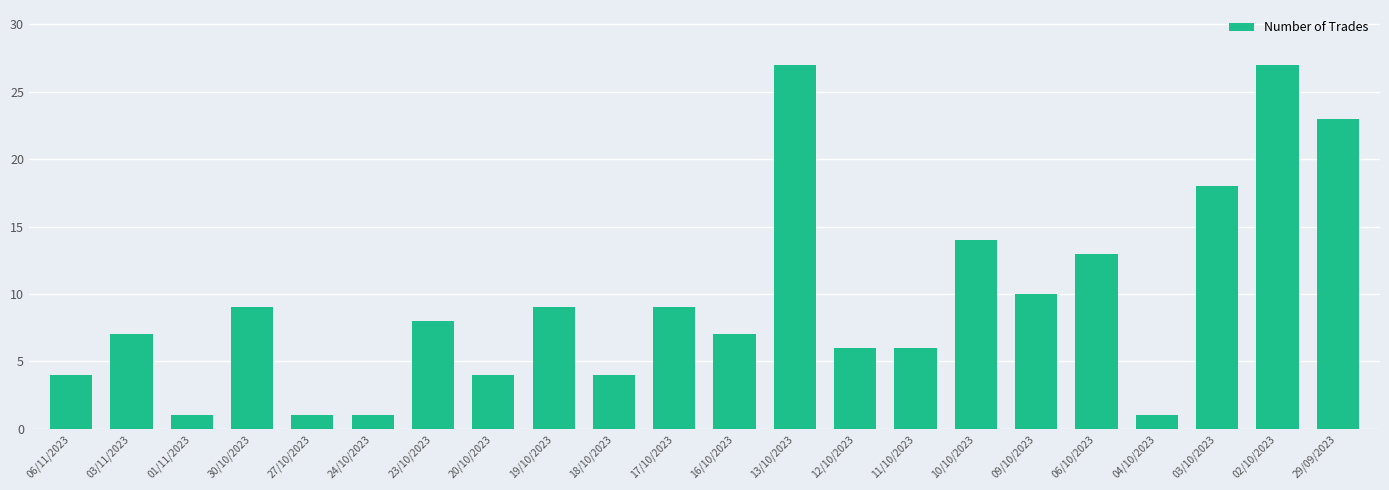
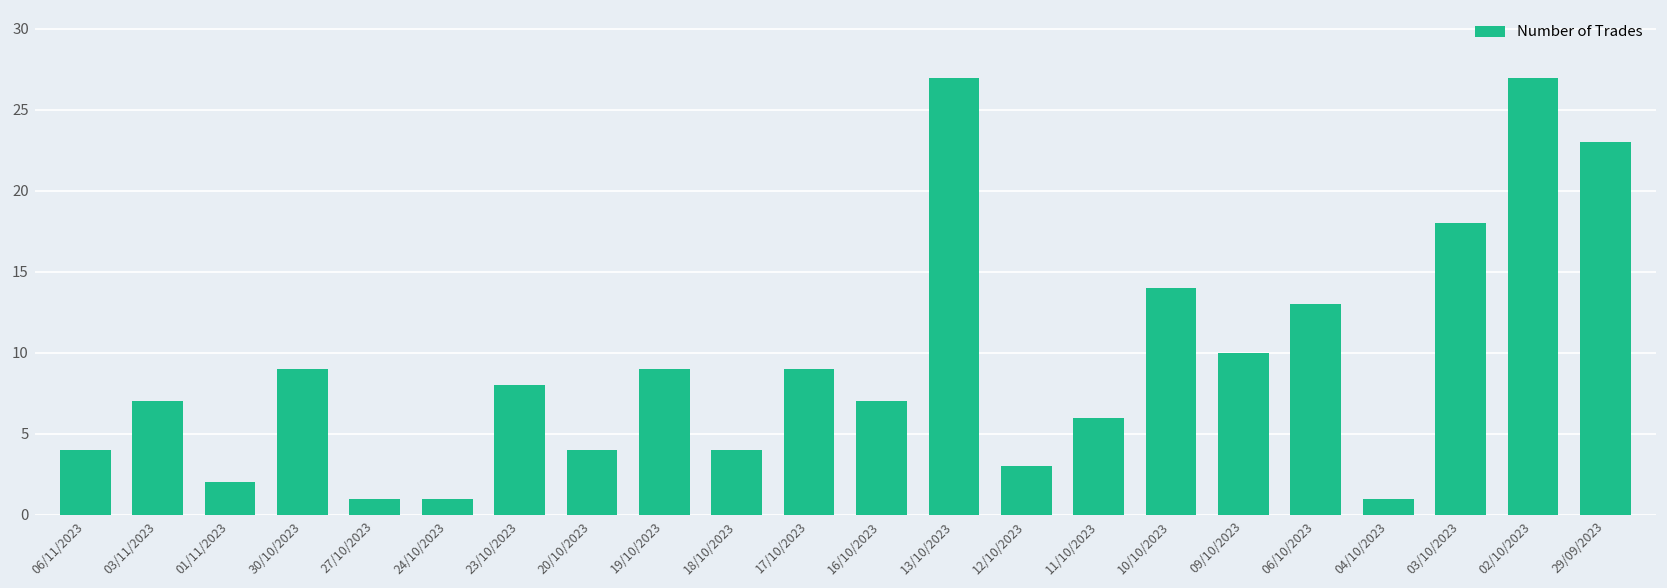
  {
    "06/11/2023": 4,
    "03/11/2023": 7,
-   "01/11/2023": 1,
+   "01/11/2023": 2,
    "30/10/2023": 9,
    "27/10/2023": 1,
    "24/10/2023": 1,
    "23/10/2023": 8,
    "20/10/2023": 4,
    "19/10/2023": 9,
    "18/10/2023": 4,
    "17/10/2023": 9,
    "16/10/2023": 7,
    "13/10/2023": 27,
-   "12/10/2023": 6,
+   "12/10/2023": 3,
    "11/10/2023": 6,
    "10/10/2023": 14,
    "09/10/2023": 10,
    "06/10/2023": 13,
    "04/10/2023": 1,
    "03/10/2023": 18,
    "02/10/2023": 27,
    "29/09/2023": 23
  }
